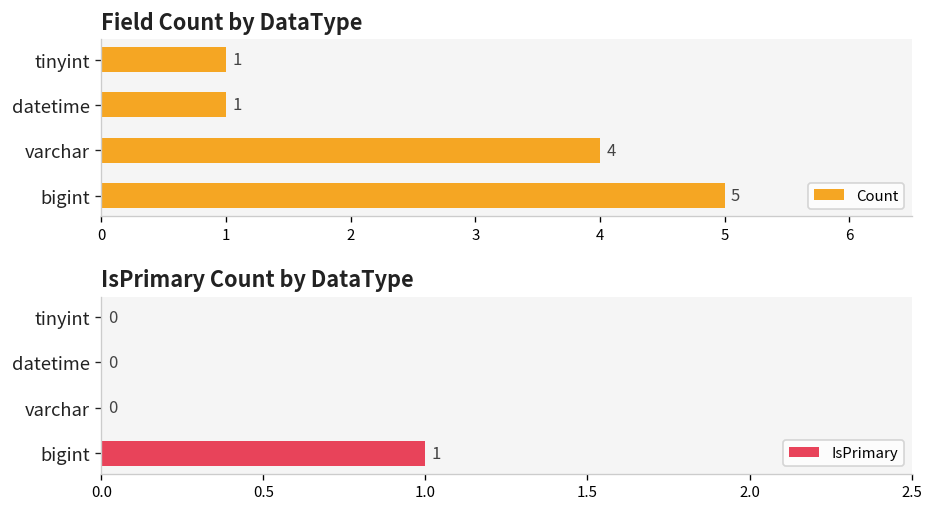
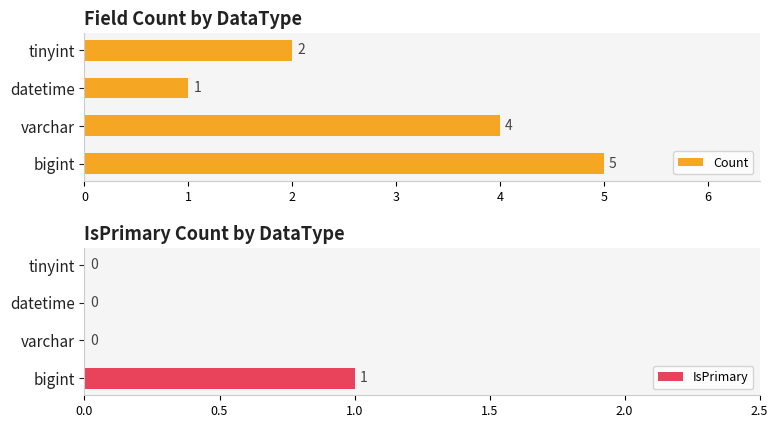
  {
    "Field Count by DataType": {
-     "tinyint": 1,
+     "tinyint": 2,
      "datetime": 1,
      "varchar": 4,
      "bigint": 5
    },
    "IsPrimary Count by DataType": {
      "tinyint": 0,
      "datetime": 0,
      "varchar": 0,
      "bigint": 1
    }
  }
